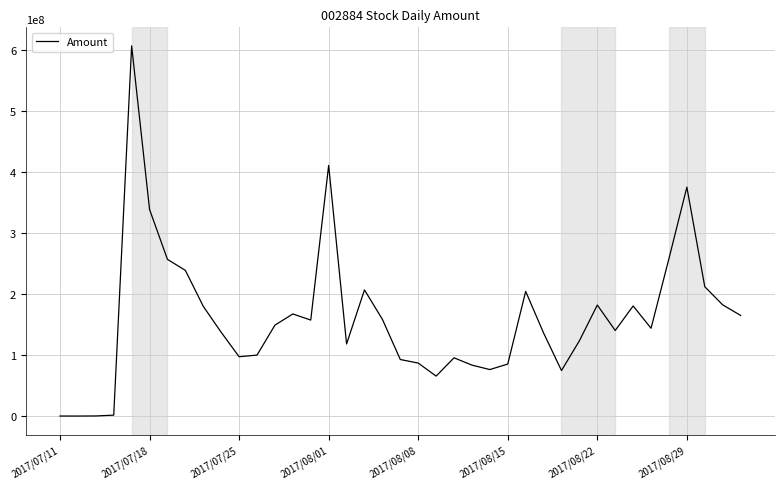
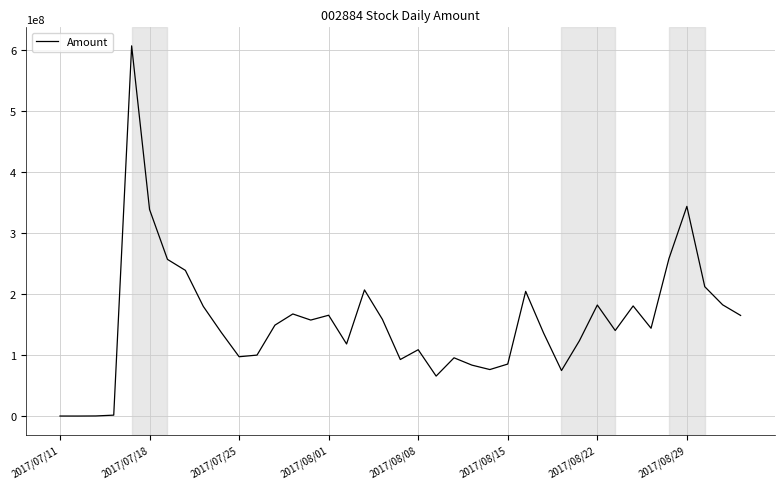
  {
    "2017/07/11": 0,
    "2017/07/18": 340000000,
    "2017/07/25": 100000000,
-   "2017/08/01": 410000000,
-   "2017/08/08": 90000000,
+   "2017/08/01": 170000000,
+   "2017/08/08": 110000000,
    "2017/08/15": 90000000,
    "2017/08/22": 180000000,
-   "2017/08/29": 380000000
+   "2017/08/29": 340000000
  }
